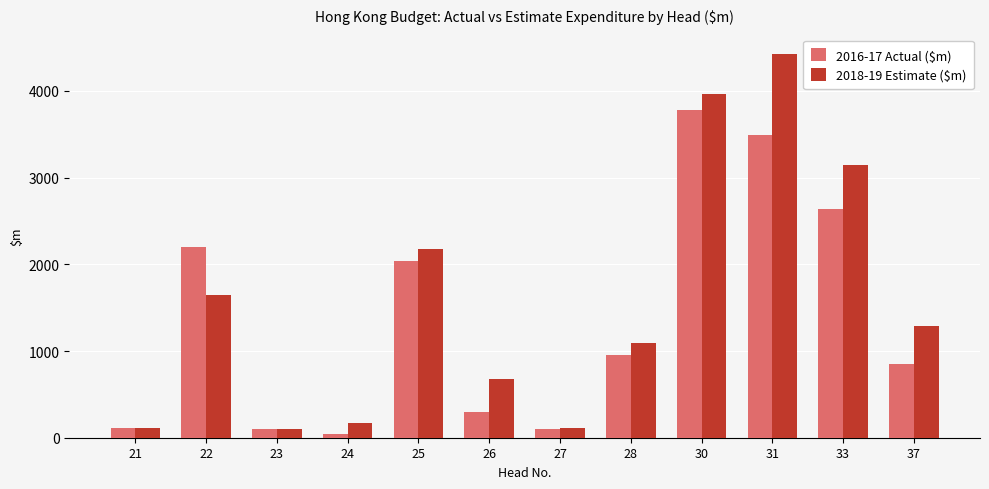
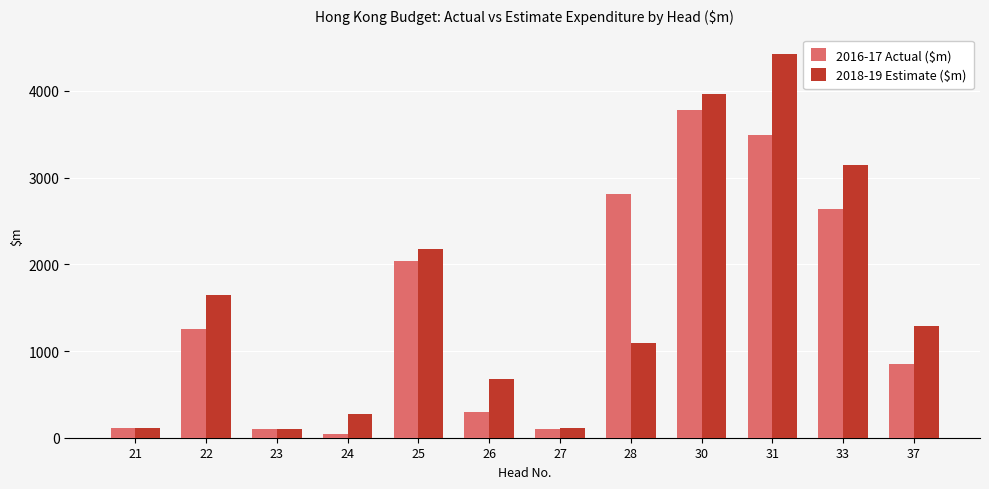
  {
    "2016-17 Actual ($m)": {
      "21": 100,
-     "22": 2200,
+     "22": 1300,
      "23": 100,
      "24": 0,
      "25": 2000,
      "26": 300,
      "27": 100,
-     "28": 1000,
+     "28": 2800,
      "30": 3800,
      "31": 3500,
      "33": 2600,
      "37": 900
    },
    "2018-19 Estimate ($m)": {
      "21": 100,
      "22": 1600,
      "23": 100,
-     "24": 200,
+     "24": 300,
      "25": 2200,
      "26": 700,
      "27": 100,
      "28": 1100,
      "30": 4000,
      "31": 4400,
      "33": 3100,
      "37": 1300
    }
  }
